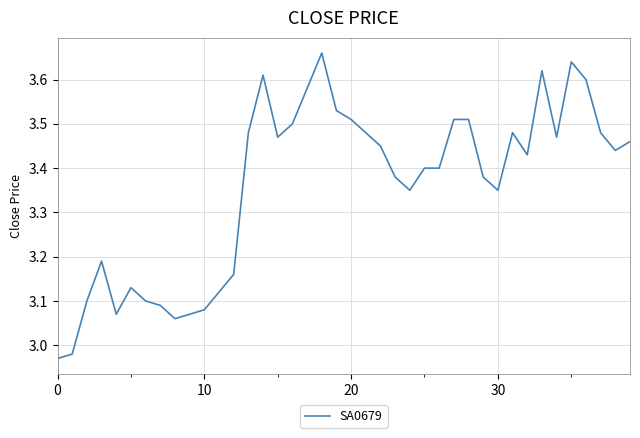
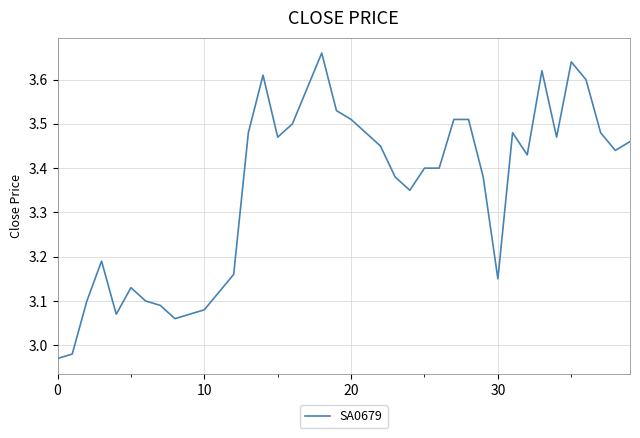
  {
    "0": 2.97,
    "10": 3.08,
    "20": 3.51,
-   "30": 3.35
+   "30": 3.15
  }
